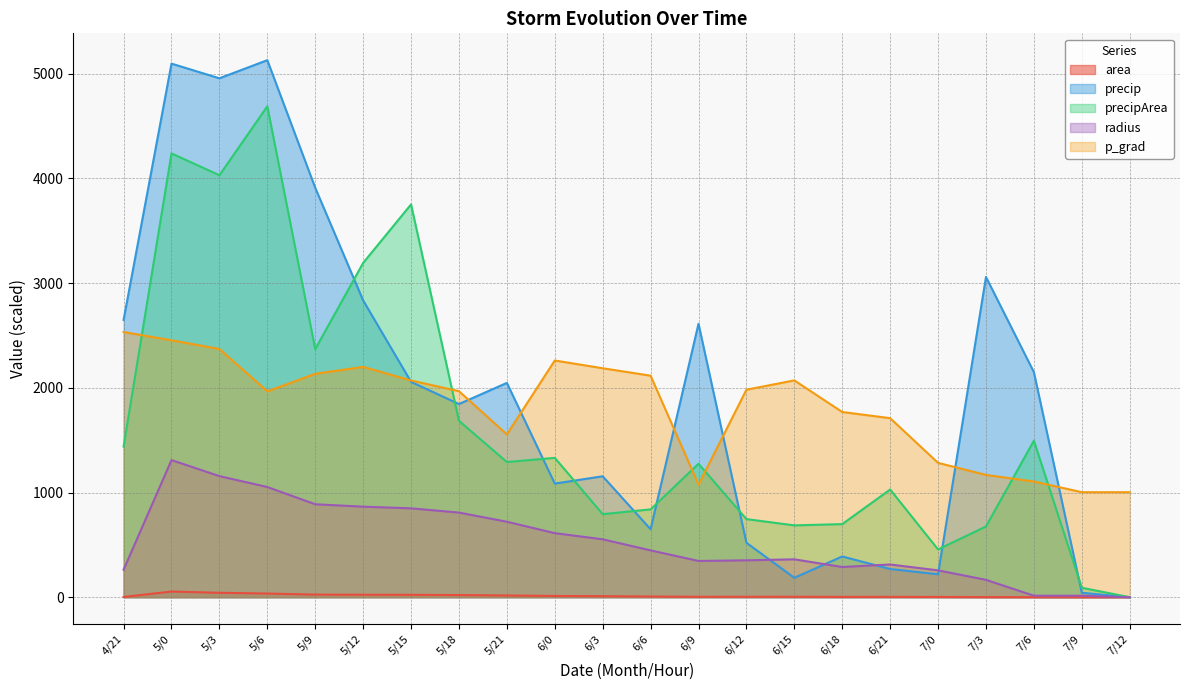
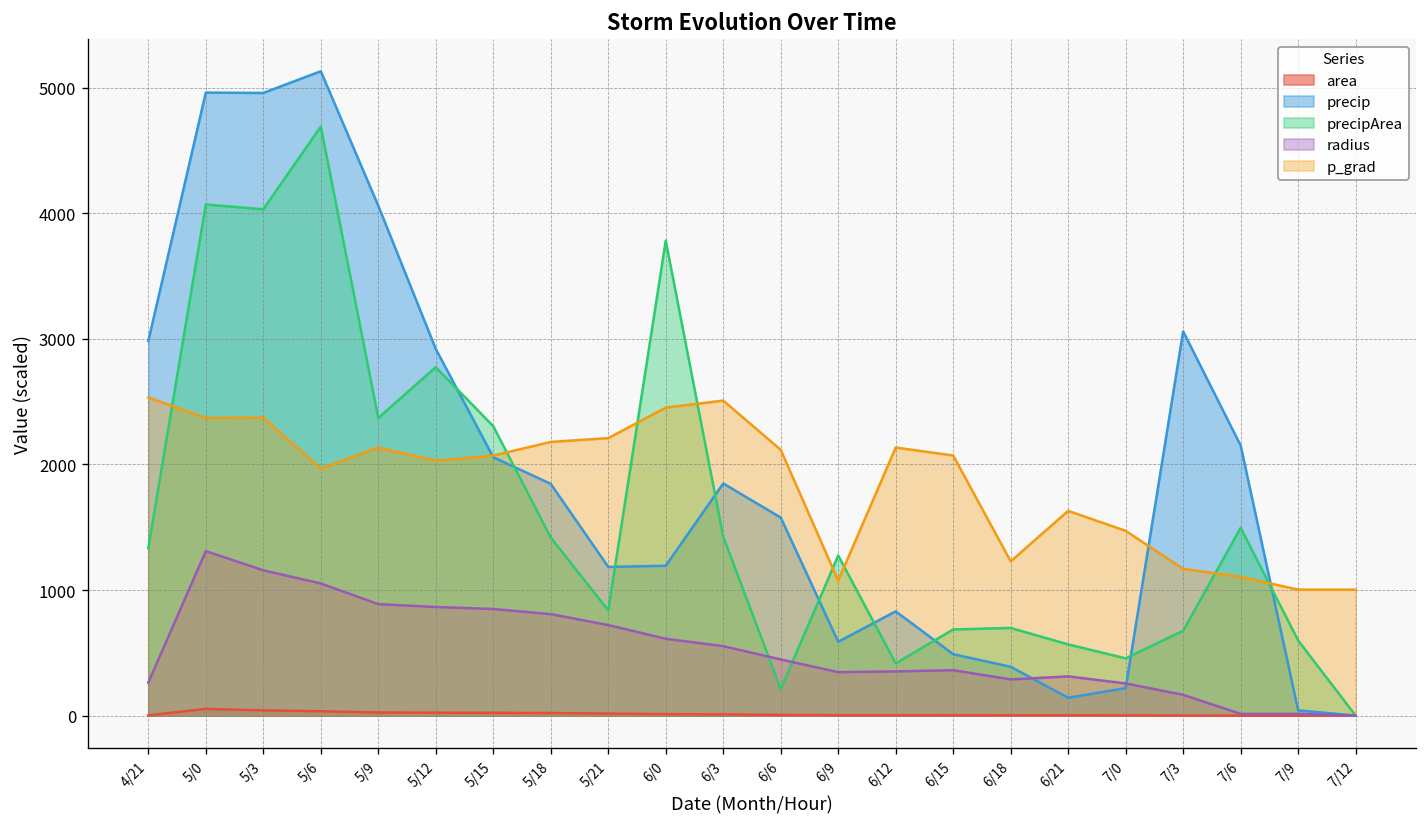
  {
    "area": {
      "4/21": 0,
      "5/0": 50,
      "5/3": 40,
      "5/6": 30,
      "5/9": 20,
      "5/12": 20,
      "5/15": 20,
      "5/18": 20,
      "5/21": 20,
      "6/0": 10,
      "6/3": 10,
      "6/6": 10,
      "6/9": 0,
      "6/12": 0,
      "6/15": 0,
      "6/18": 0,
      "6/21": 0,
      "7/0": 0,
      "7/3": 0
    },
    "precip": {
-     "4/21": 2650,
-     "5/0": 5100,
+     "4/21": 2980,
+     "5/0": 4960,
      "5/3": 4960,
      "5/6": 5130,
-     "5/9": 3910,
-     "5/12": 2840,
+     "5/9": 4060,
+     "5/12": 2920,
      "5/18": 1850,
-     "5/21": 2050,
-     "6/0": 1090,
-     "6/3": 1160,
-     "6/6": 650,
-     "6/9": 2610,
-     "6/12": 520,
-     "6/15": 190,
+     "5/21": 1180,
+     "6/0": 1190,
+     "6/3": 1850,
+     "6/6": 1580,
+     "6/9": 590,
+     "6/12": 830,
+     "6/15": 490,
      "6/18": 390,
-     "6/21": 270,
+     "6/21": 140,
      "7/0": 220,
      "7/3": 3060,
      "7/6": 2150,
      "7/9": 40
    },
    "precipArea": {
-     "4/21": 1440,
-     "5/0": 4240,
+     "4/21": 1330,
+     "5/0": 4070,
      "5/3": 4030,
      "5/6": 4690,
      "5/9": 2370,
-     "5/12": 3190,
-     "5/15": 3750,
-     "5/18": 1690,
-     "5/21": 1290,
-     "6/0": 1330,
-     "6/3": 790,
-     "6/6": 840,
+     "5/12": 2770,
+     "5/15": 2300,
+     "5/18": 1420,
+     "5/21": 840,
+     "6/0": 3780,
+     "6/3": 1420,
+     "6/6": 210,
      "6/9": 1270,
-     "6/12": 750,
+     "6/12": 420,
      "6/15": 690,
      "6/18": 700,
-     "6/21": 1030,
+     "6/21": 570,
      "7/0": 460,
      "7/3": 680,
      "7/6": 1500,
-     "7/9": 90
+     "7/9": 600
    },
    "radius": {
      "4/21": 260,
      "5/0": 1310,
      "5/3": 1160,
      "5/6": 1050,
      "5/9": 890,
      "5/12": 860,
      "5/15": 850,
      "5/18": 810,
      "5/21": 720,
      "6/0": 610,
      "6/3": 550,
      "6/6": 450,
      "6/9": 350,
      "6/12": 350,
      "6/15": 360,
      "6/18": 290,
      "6/21": 310,
      "7/0": 260,
      "7/3": 170
    },
    "p_grad": {
      "4/21": 2530,
-     "5/0": 2450,
+     "5/0": 2370,
      "5/3": 2370,
      "5/6": 1970,
      "5/9": 2130,
-     "5/12": 2200,
-     "5/18": 1970,
-     "5/21": 1560,
-     "6/0": 2260,
-     "6/3": 2190,
+     "5/12": 2030,
+     "5/18": 2180,
+     "5/21": 2210,
+     "6/0": 2450,
+     "6/3": 2510,
      "6/6": 2120,
      "6/9": 1080,
-     "6/12": 1980,
+     "6/12": 2130,
      "6/15": 2070,
-     "6/18": 1770,
-     "6/21": 1710,
-     "7/0": 1280,
+     "6/18": 1230,
+     "6/21": 1630,
+     "7/0": 1470,
      "7/3": 1170,
      "7/6": 1110,
      "7/9": 1000,
      "7/12": 1000
    }
  }
